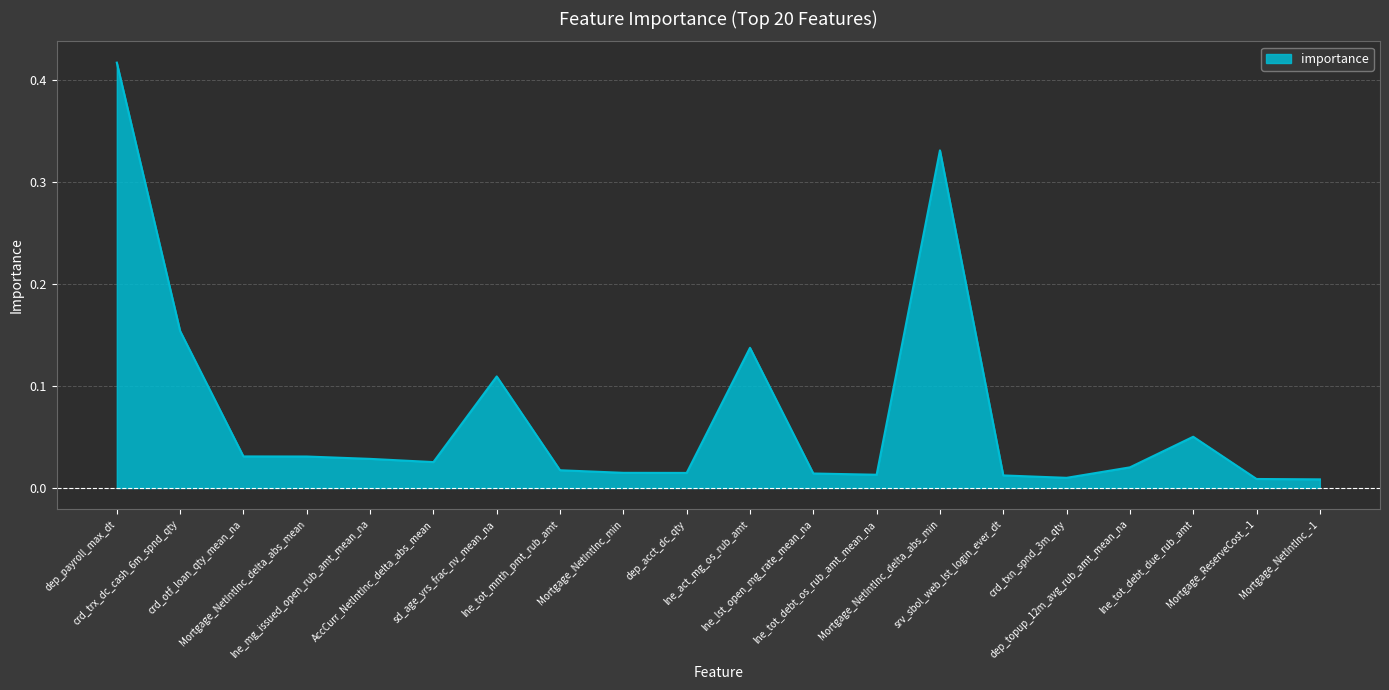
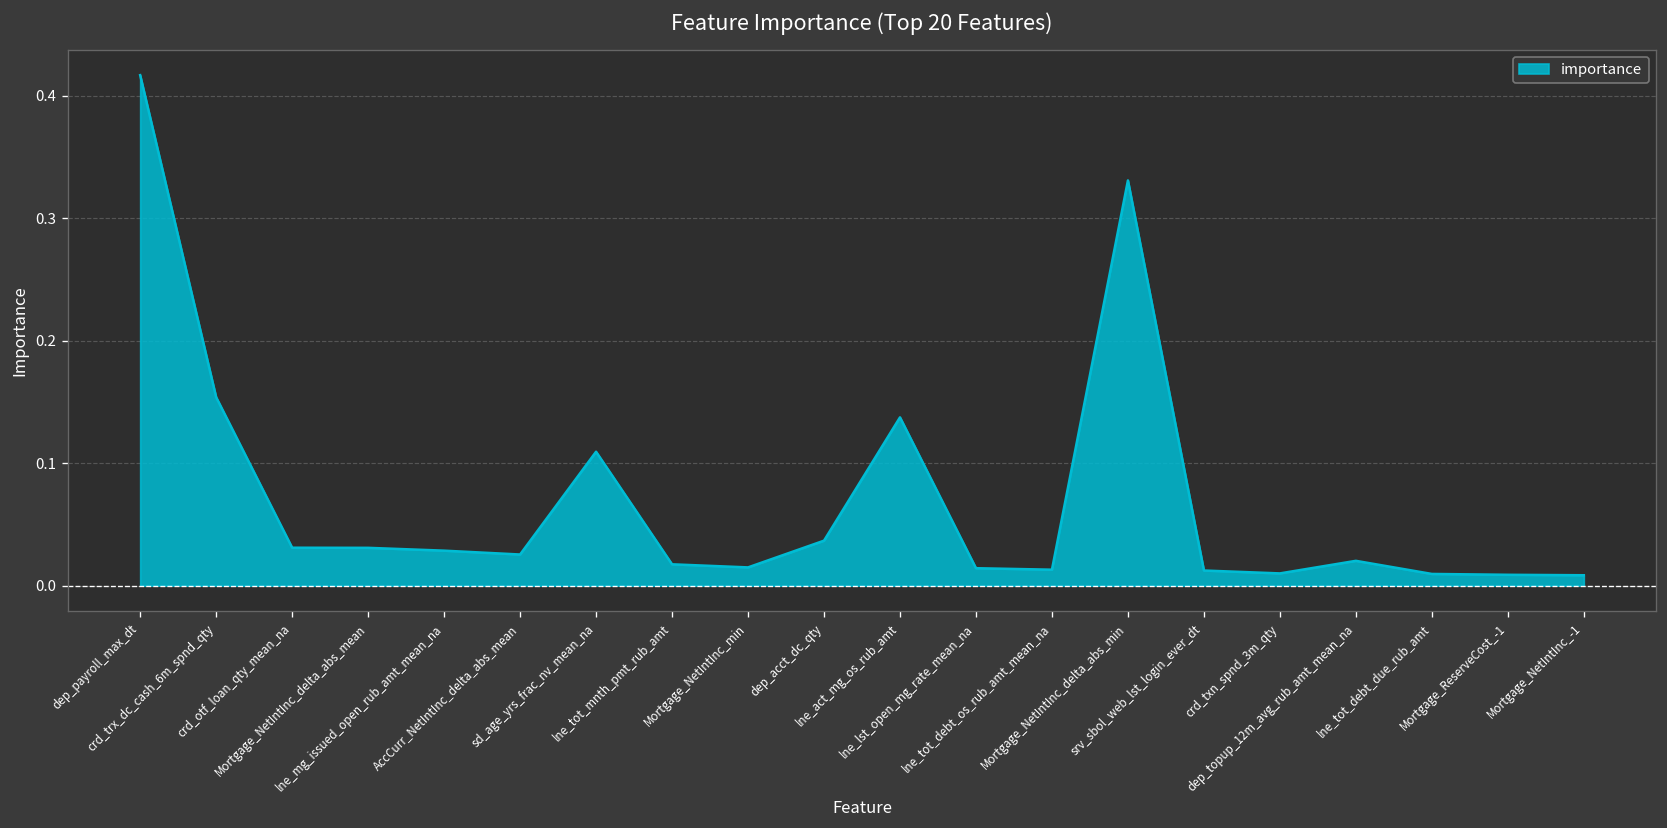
  {
    "dep_payroll_max_dt": 0.417,
    "crd_trx_dc_cash_6m_spnd_qty": 0.154,
    "crd_otf_loan_qty_mean_na": 0.031,
    "Mortgage_NetIntInc_delta_abs_mean": 0.031,
    "lne_mg_issued_open_rub_amt_mean_na": 0.029,
    "AccCurr_NetIntInc_delta_abs_mean": 0.025,
    "sd_age_yrs_frac_nv_mean_na": 0.109,
    "lne_tot_mnth_pmt_rub_amt": 0.017,
    "Mortgage_NetIntInc_min": 0.015,
-   "dep_acct_dc_qty": 0.015,
+   "dep_acct_dc_qty": 0.037,
    "lne_act_mg_os_rub_amt": 0.137,
    "lne_lst_open_mg_rate_mean_na": 0.014,
    "lne_tot_debt_os_rub_amt_mean_na": 0.013,
    "Mortgage_NetIntInc_delta_abs_min": 0.331,
    "srv_sbol_web_lst_login_ever_dt": 0.012,
    "crd_txn_spnd_3m_qty": 0.010,
    "dep_topup_12m_avg_rub_amt_mean_na": 0.020,
-   "lne_tot_debt_due_rub_amt": 0.050,
+   "lne_tot_debt_due_rub_amt": 0.010,
    "Mortgage_ReserveCost_-1": 0.009,
    "Mortgage_NetIntInc_-1": 0.008
  }
